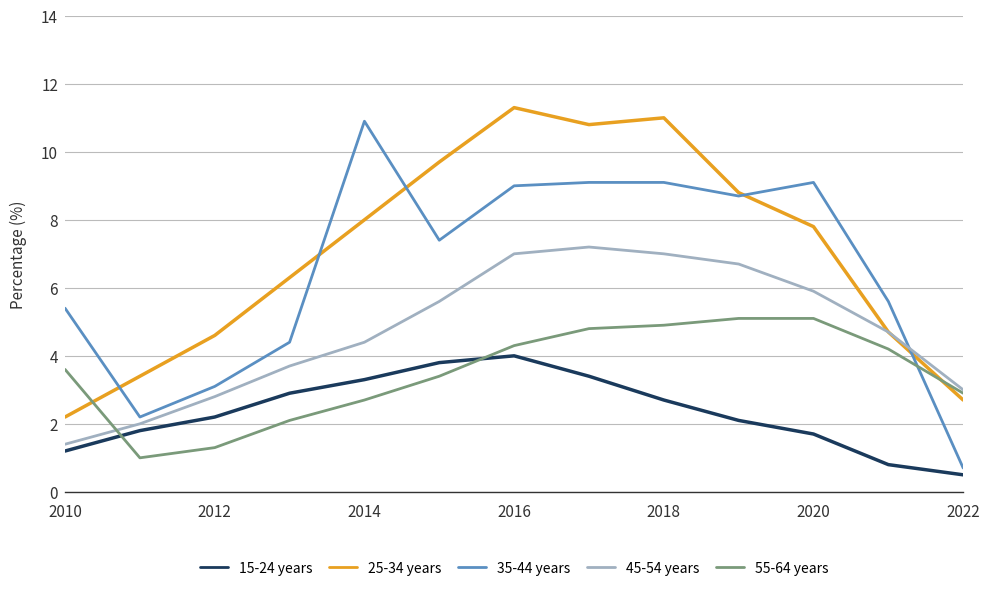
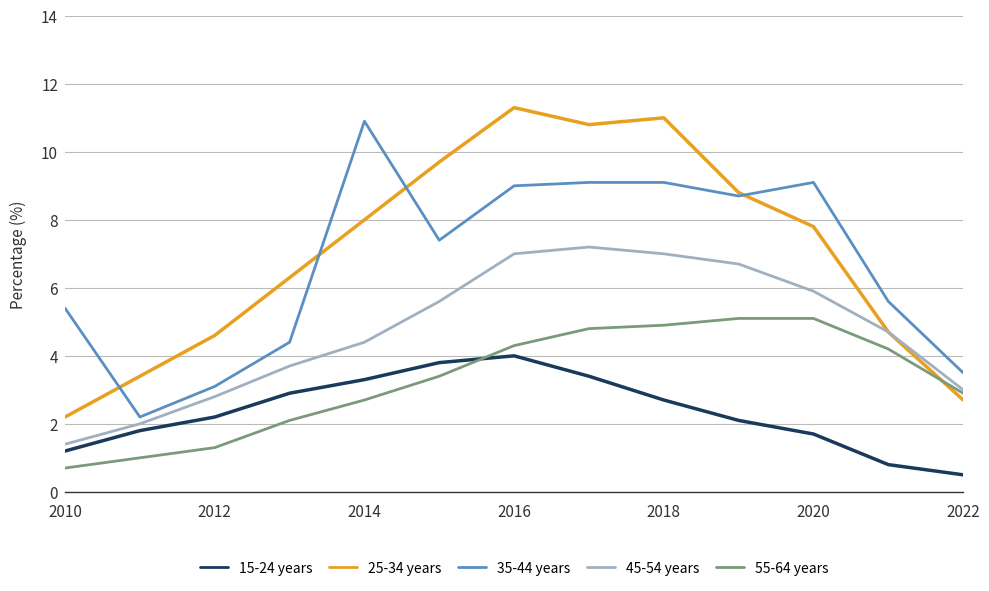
  {
    "15-24 years": {
      "2010": 1.2,
      "2012": 2.2,
      "2014": 3.3,
      "2016": 4.0,
      "2018": 2.7,
      "2020": 1.7,
      "2022": 0.5
    },
    "25-34 years": {
      "2010": 2.2,
      "2012": 4.6,
      "2014": 8.0,
      "2016": 11.3,
      "2018": 11.0,
      "2020": 7.8,
      "2022": 2.7
    },
    "35-44 years": {
      "2010": 5.4,
      "2012": 3.1,
      "2014": 10.9,
      "2016": 9.0,
      "2018": 9.1,
      "2020": 9.1,
-     "2022": 0.7
+     "2022": 3.5
    },
    "45-54 years": {
      "2010": 1.4,
      "2012": 2.8,
      "2014": 4.4,
      "2016": 7.0,
      "2018": 7.0,
      "2020": 5.9,
      "2022": 3.0
    },
    "55-64 years": {
-     "2010": 3.6,
+     "2010": 0.7,
      "2012": 1.3,
      "2014": 2.7,
      "2016": 4.3,
      "2018": 4.9,
      "2020": 5.1,
      "2022": 2.9
    }
  }
